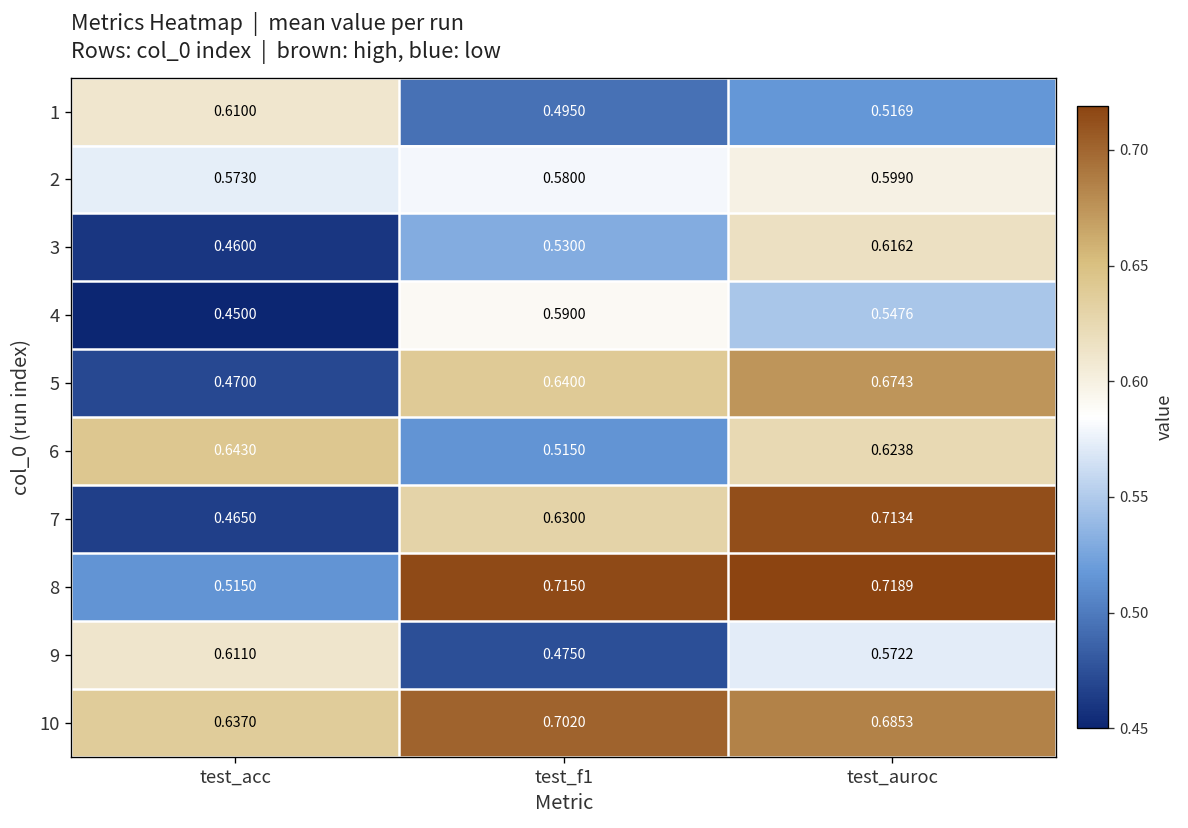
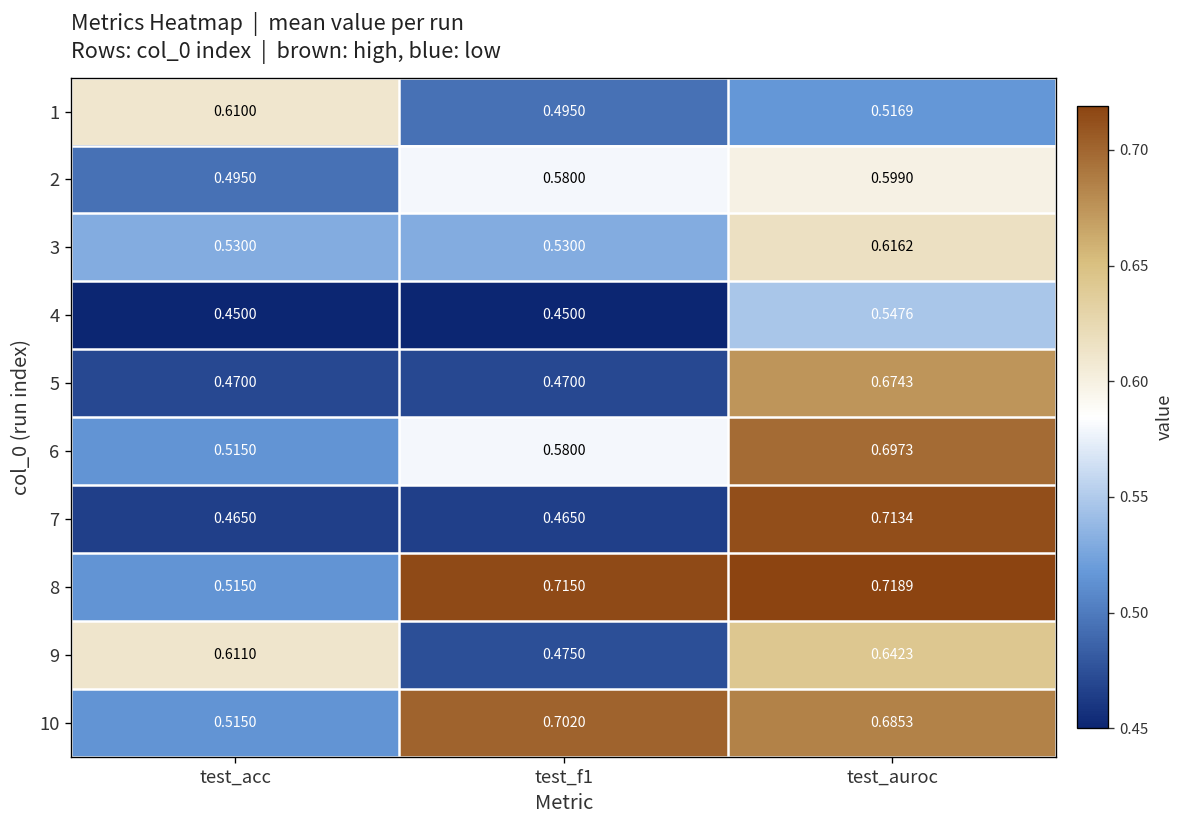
  {
    "1": {
      "test_acc": 0.6100,
      "test_f1": 0.4950,
      "test_auroc": 0.5169
    },
    "2": {
-     "test_acc": 0.5730,
+     "test_acc": 0.4950,
      "test_f1": 0.5800,
      "test_auroc": 0.5990
    },
    "3": {
-     "test_acc": 0.4600,
+     "test_acc": 0.5300,
      "test_f1": 0.5300,
      "test_auroc": 0.6162
    },
    "4": {
      "test_acc": 0.4500,
-     "test_f1": 0.5900,
+     "test_f1": 0.4500,
      "test_auroc": 0.5476
    },
    "5": {
      "test_acc": 0.4700,
-     "test_f1": 0.6400,
+     "test_f1": 0.4700,
      "test_auroc": 0.6743
    },
    "6": {
-     "test_acc": 0.6430,
-     "test_f1": 0.5150,
-     "test_auroc": 0.6238
+     "test_acc": 0.5150,
+     "test_f1": 0.5800,
+     "test_auroc": 0.6973
    },
    "7": {
      "test_acc": 0.4650,
-     "test_f1": 0.6300,
+     "test_f1": 0.4650,
      "test_auroc": 0.7134
    },
    "8": {
      "test_acc": 0.5150,
      "test_f1": 0.7150,
      "test_auroc": 0.7189
    },
    "9": {
      "test_acc": 0.6110,
      "test_f1": 0.4750,
-     "test_auroc": 0.5722
+     "test_auroc": 0.6423
    },
    "10": {
-     "test_acc": 0.6370,
+     "test_acc": 0.5150,
      "test_f1": 0.7020,
      "test_auroc": 0.6853
    }
  }
